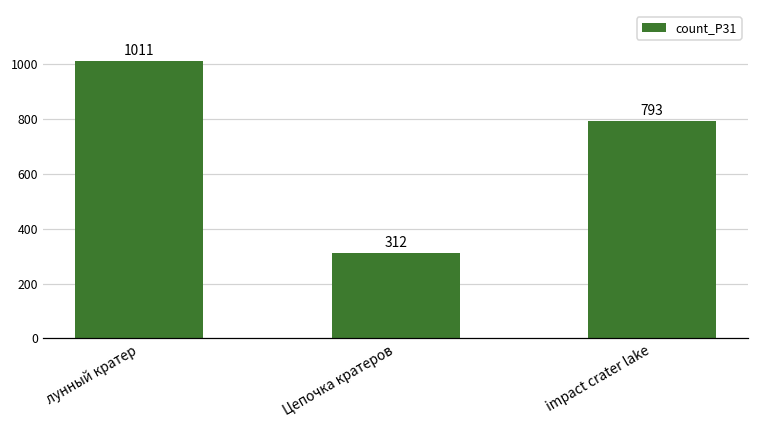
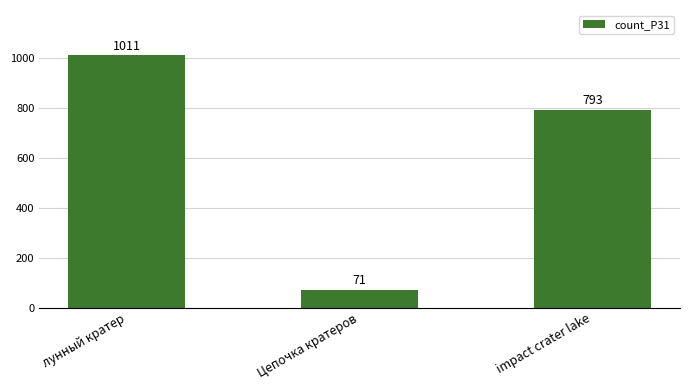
  {
    "лунный кратер": 1011,
-   "Цепочка кратеров": 312,
+   "Цепочка кратеров": 71,
    "impact crater lake": 793
  }
